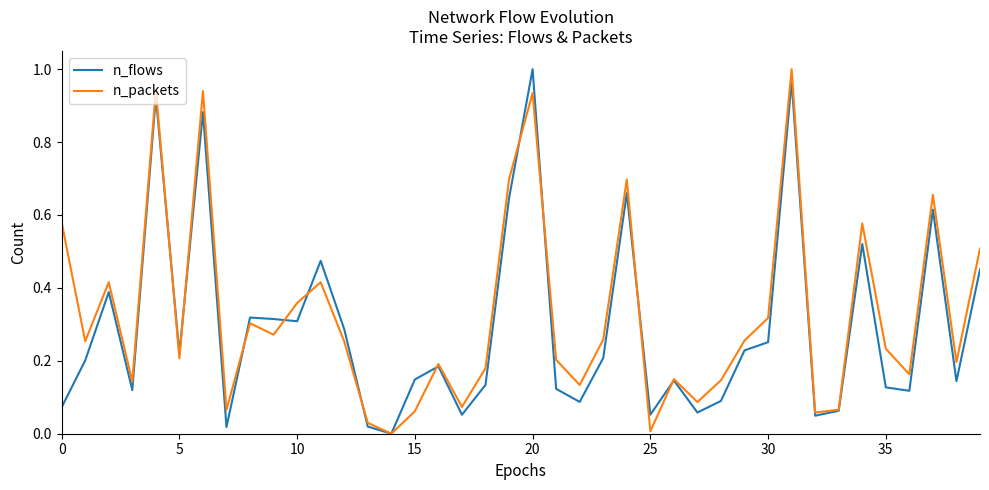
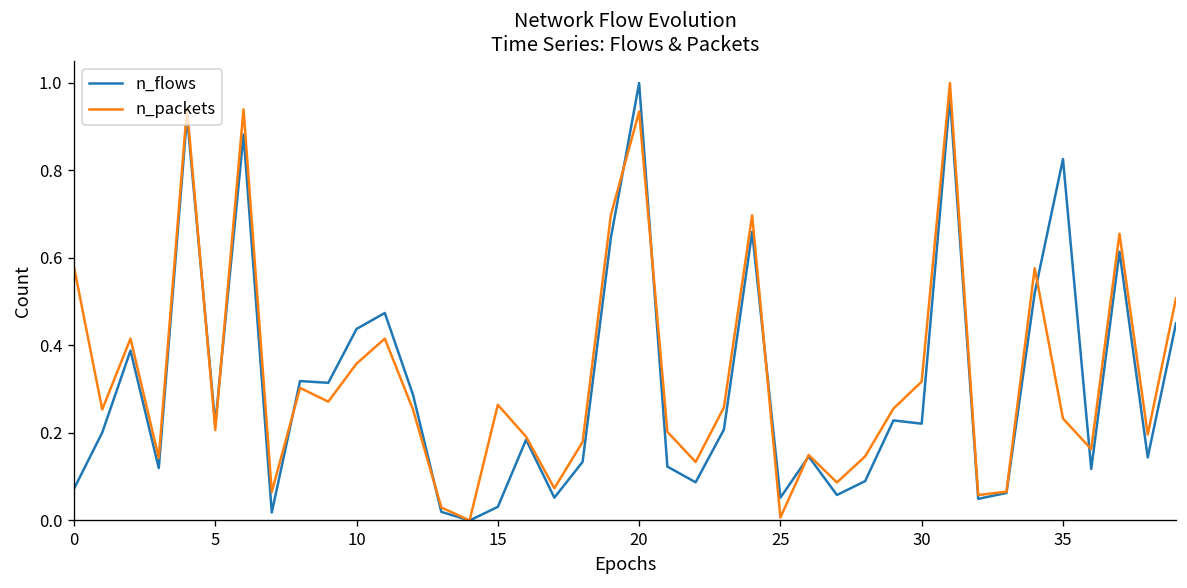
  {
    "n_flows": {
      "0": 0.07,
      "5": 0.22,
-     "10": 0.31,
-     "15": 0.15,
+     "10": 0.44,
+     "15": 0.03,
      "20": 1.00,
      "25": 0.05,
-     "30": 0.25,
-     "35": 0.13
+     "30": 0.22,
+     "35": 0.83
    },
    "n_packets": {
      "0": 0.58,
      "5": 0.21,
      "10": 0.36,
-     "15": 0.06,
+     "15": 0.26,
      "20": 0.93,
      "25": 0.01,
      "30": 0.32,
      "35": 0.23
    }
  }
